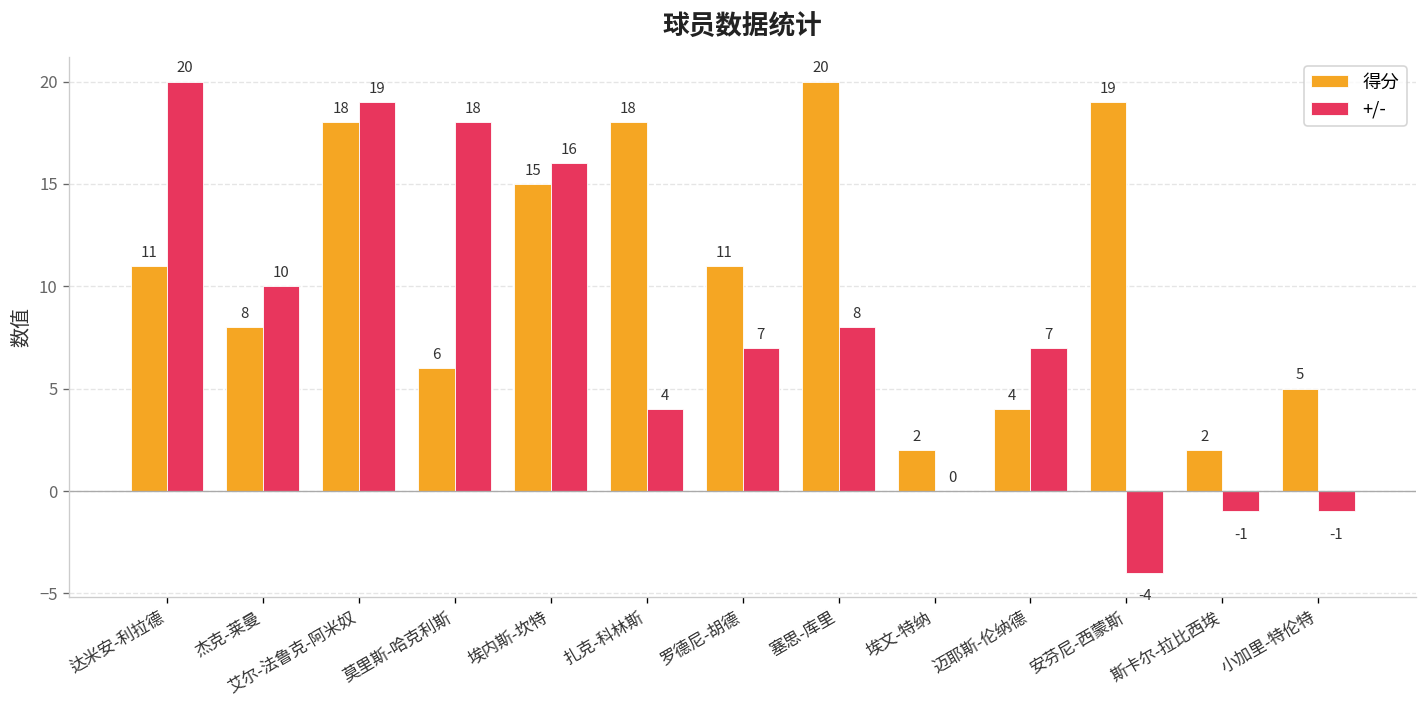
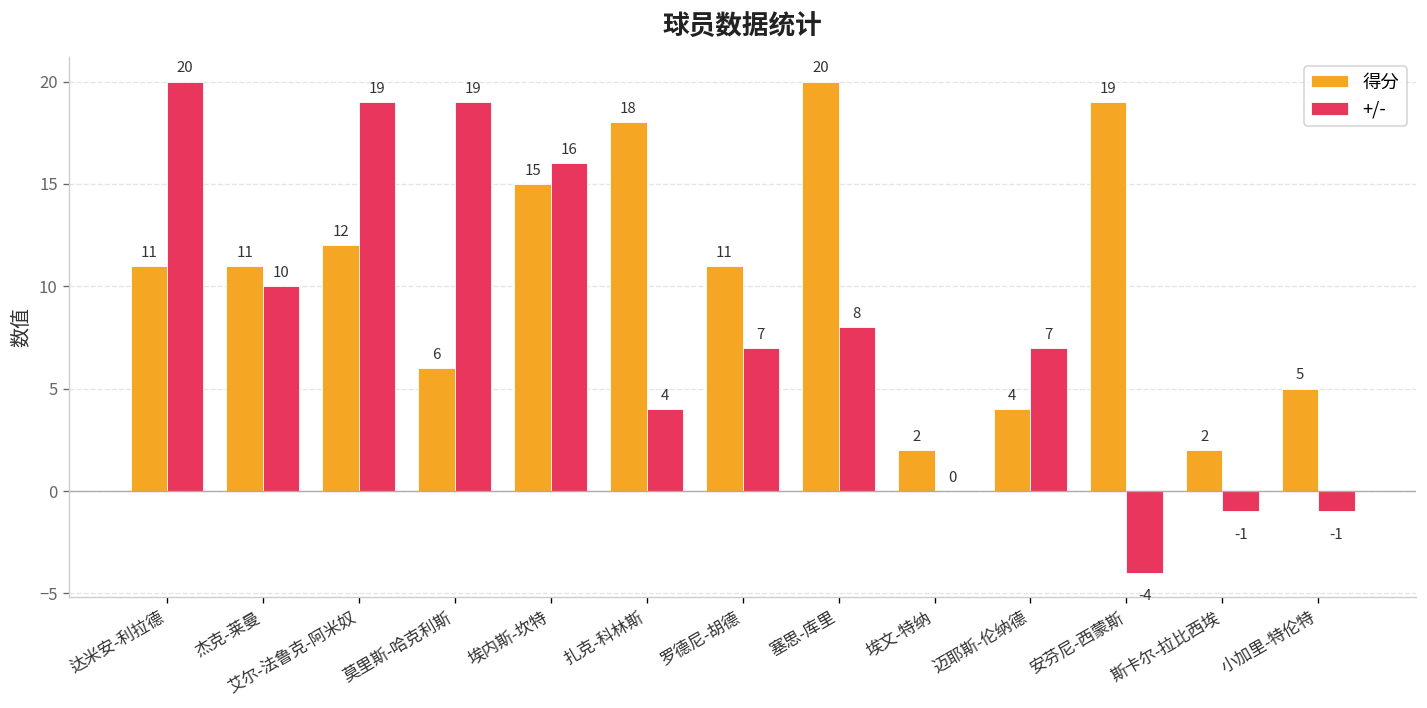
  {
    "得分": {
      "达米安-利拉德": 11,
-     "杰克-莱曼": 8,
-     "艾尔-法鲁克-阿米奴": 18,
+     "杰克-莱曼": 11,
+     "艾尔-法鲁克-阿米奴": 12,
      "莫里斯-哈克利斯": 6,
      "埃内斯-坎特": 15,
      "扎克-科林斯": 18,
      "罗德尼-胡德": 11,
      "塞思-库里": 20,
      "埃文-特纳": 2,
      "迈耶斯-伦纳德": 4,
      "安芬尼-西蒙斯": 19,
      "斯卡尔-拉比西埃": 2,
      "小加里-特伦特": 5
    },
    "+/-": {
      "达米安-利拉德": 20,
      "杰克-莱曼": 10,
      "艾尔-法鲁克-阿米奴": 19,
-     "莫里斯-哈克利斯": 18,
+     "莫里斯-哈克利斯": 19,
      "埃内斯-坎特": 16,
      "扎克-科林斯": 4,
      "罗德尼-胡德": 7,
      "塞思-库里": 8,
      "埃文-特纳": 0,
      "迈耶斯-伦纳德": 7,
      "安芬尼-西蒙斯": -4,
      "斯卡尔-拉比西埃": -1,
      "小加里-特伦特": -1
    }
  }
